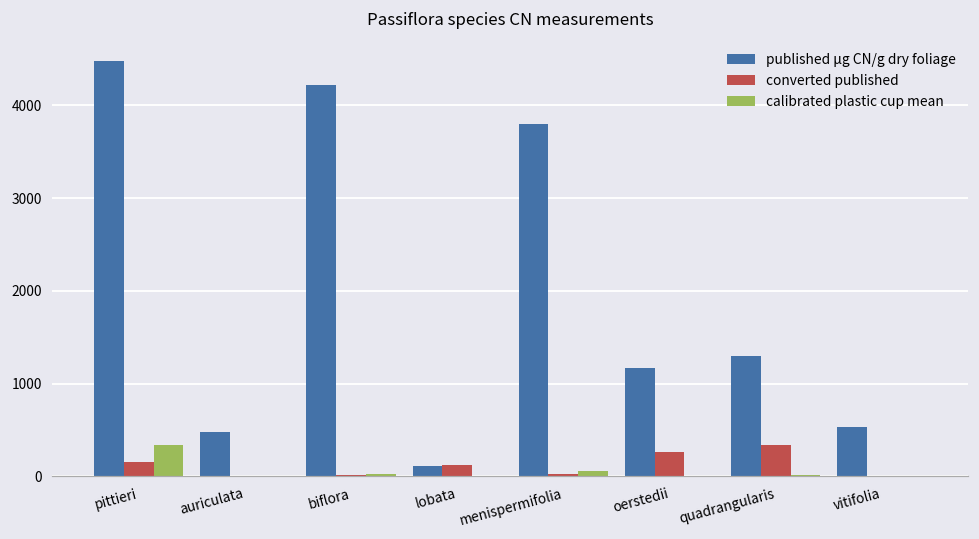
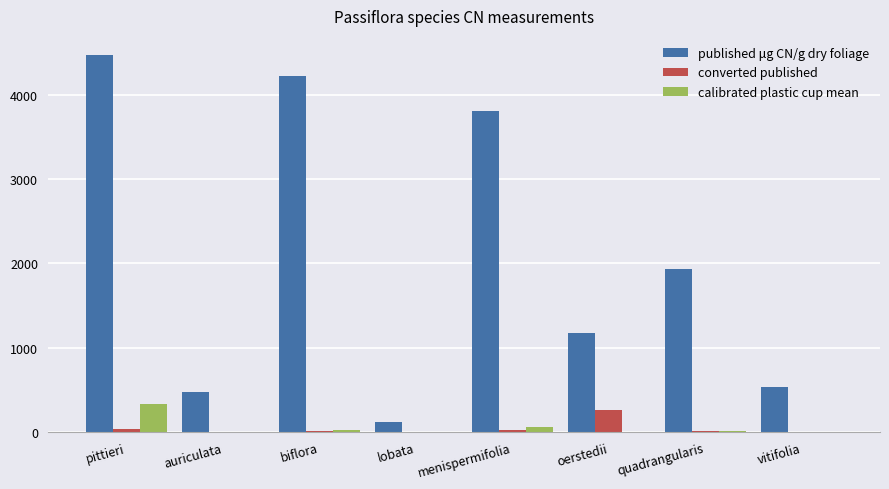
  {
    "published μg CN/g dry foliage": {
      "pittieri": 4500,
      "auriculata": 500,
      "biflora": 4200,
      "lobata": 100,
      "menispermifolia": 3800,
      "oerstedii": 1200,
-     "quadrangularis": 1300,
+     "quadrangularis": 1900,
      "vitifolia": 500
    },
    "converted published": {
-     "pittieri": 200,
-     "lobata": 100,
+     "pittieri": 0,
+     "lobata": 0,
      "oerstedii": 300,
-     "quadrangularis": 300
+     "quadrangularis": 0
    },
    "calibrated plastic cup mean": {
      "pittieri": 300,
      "lobata": 0,
      "menispermifolia": 100,
      "oerstedii": 0,
      "vitifolia": 0
    }
  }
